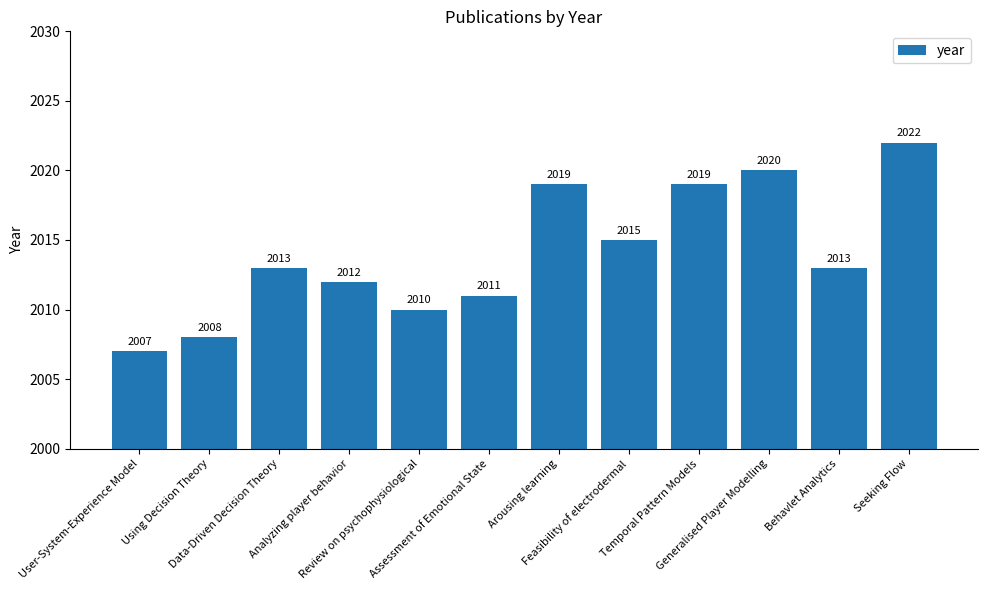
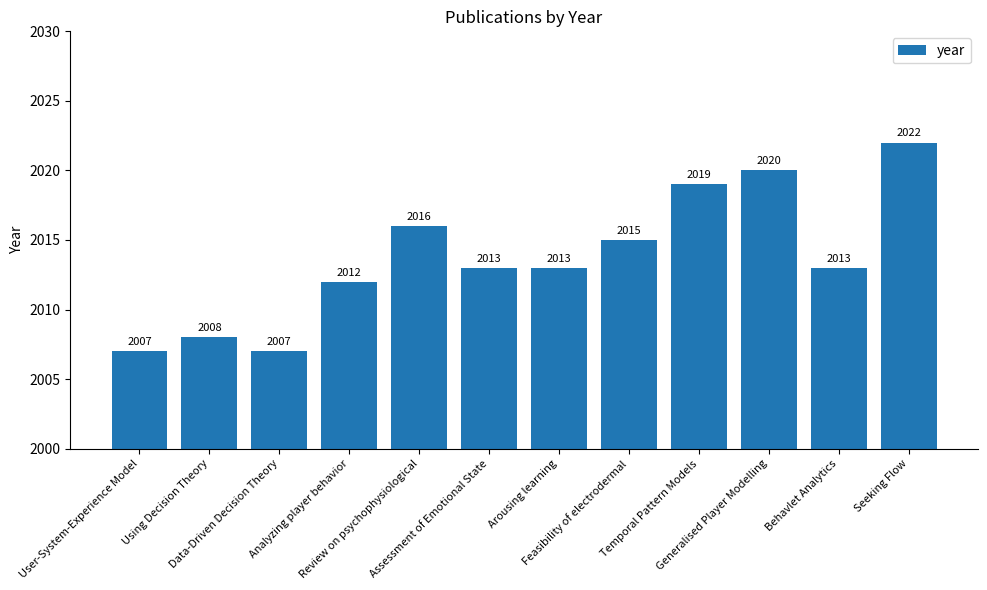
  {
    "User-System-Experience Model": 2007,
    "Using Decision Theory": 2008,
-   "Data-Driven Decision Theory": 2013,
+   "Data-Driven Decision Theory": 2007,
    "Analyzing player behavior": 2012,
-   "Review on psychophysiological": 2010,
-   "Assessment of Emotional State": 2011,
-   "Arousing learning": 2019,
+   "Review on psychophysiological": 2016,
+   "Assessment of Emotional State": 2013,
+   "Arousing learning": 2013,
    "Feasibility of electrodermal": 2015,
    "Temporal Pattern Models": 2019,
    "Generalised Player Modelling": 2020,
    "Behavlet Analytics": 2013,
    "Seeking Flow": 2022
  }
